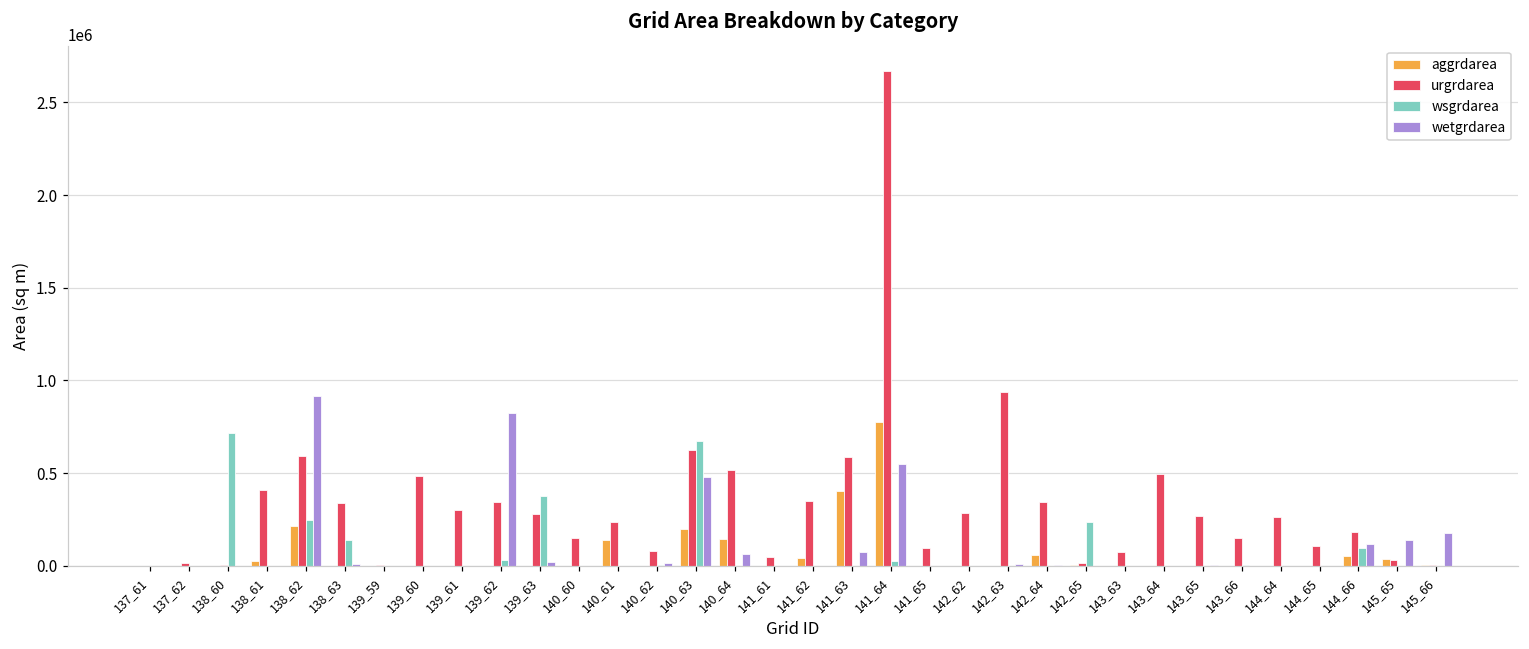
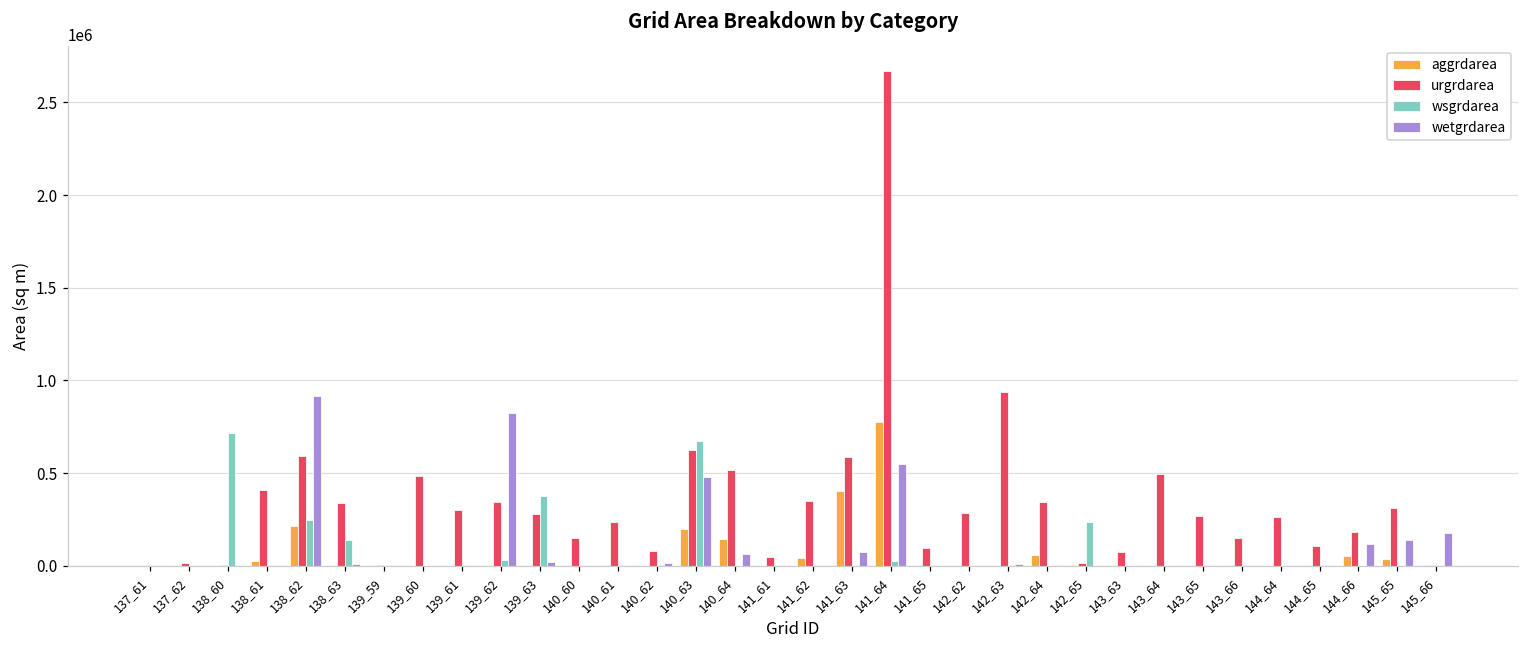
  {
    "aggrdarea": {
      "137_61": 0,
      "137_62": 0,
      "138_60": 0,
      "138_61": 30000,
      "138_62": 210000,
      "138_63": 0,
      "139_59": 0,
      "139_60": 0,
      "139_61": 0,
      "139_62": 0,
      "139_63": 0,
      "140_60": 0,
-     "140_61": 140000,
+     "140_61": 0,
      "140_62": 0,
      "140_63": 200000,
      "140_64": 150000,
      "141_61": 0,
      "141_62": 40000,
      "141_63": 400000,
      "141_64": 770000,
      "141_65": 0,
      "142_62": 0,
      "142_63": 0,
      "142_64": 60000,
      "143_63": 0,
      "143_64": 0,
      "143_65": 0,
      "143_66": 0,
      "144_64": 0,
      "144_65": 0,
      "144_66": 50000,
      "145_65": 30000
    },
    "urgrdarea": {
      "137_61": 0,
      "137_62": 20000,
      "138_61": 410000,
      "138_62": 590000,
      "138_63": 340000,
      "139_60": 480000,
      "139_61": 300000,
      "139_62": 340000,
      "139_63": 280000,
      "140_60": 150000,
      "140_61": 230000,
      "140_62": 80000,
      "140_63": 630000,
      "140_64": 520000,
      "141_61": 50000,
      "141_62": 350000,
      "141_63": 590000,
      "141_64": 2670000,
      "141_65": 100000,
      "142_62": 290000,
      "142_63": 940000,
      "142_64": 340000,
      "143_63": 70000,
      "143_64": 500000,
      "143_65": 270000,
      "143_66": 150000,
      "144_64": 260000,
      "144_65": 110000,
      "144_66": 180000,
-     "145_65": 30000
+     "145_65": 310000
    },
    "wsgrdarea": {
      "137_61": 0,
      "137_62": 0,
      "138_60": 720000,
      "138_61": 0,
      "138_62": 250000,
      "138_63": 140000,
      "139_59": 0,
      "139_60": 0,
      "139_61": 0,
      "139_62": 30000,
      "139_63": 380000,
      "140_60": 0,
      "140_61": 0,
      "140_63": 680000,
      "140_64": 0,
      "141_61": 0,
      "141_62": 0,
      "141_63": 0,
      "141_64": 20000,
      "141_65": 0,
      "142_62": 0,
      "142_63": 0,
      "142_64": 0,
      "142_65": 240000,
      "143_63": 0,
      "143_64": 0,
      "143_65": 0,
      "144_64": 0,
      "144_65": 0,
-     "144_66": 100000,
+     "144_66": 0,
      "145_65": 0,
      "145_66": 0
    },
    "wetgrdarea": {
      "137_61": 0,
      "137_62": 0,
      "138_60": 0,
      "138_61": 0,
      "138_62": 920000,
      "139_59": 0,
      "139_60": 0,
      "139_61": 0,
      "139_62": 820000,
      "139_63": 20000,
      "140_60": 0,
      "140_61": 0,
      "140_63": 480000,
      "140_64": 60000,
      "141_61": 0,
      "141_62": 0,
      "141_63": 70000,
      "141_64": 550000,
      "141_65": 0,
      "142_62": 0,
      "142_65": 0,
      "143_63": 0,
      "143_64": 0,
      "143_66": 0,
      "144_64": 0,
      "144_65": 0,
      "144_66": 120000,
      "145_65": 140000,
      "145_66": 170000
    }
  }
